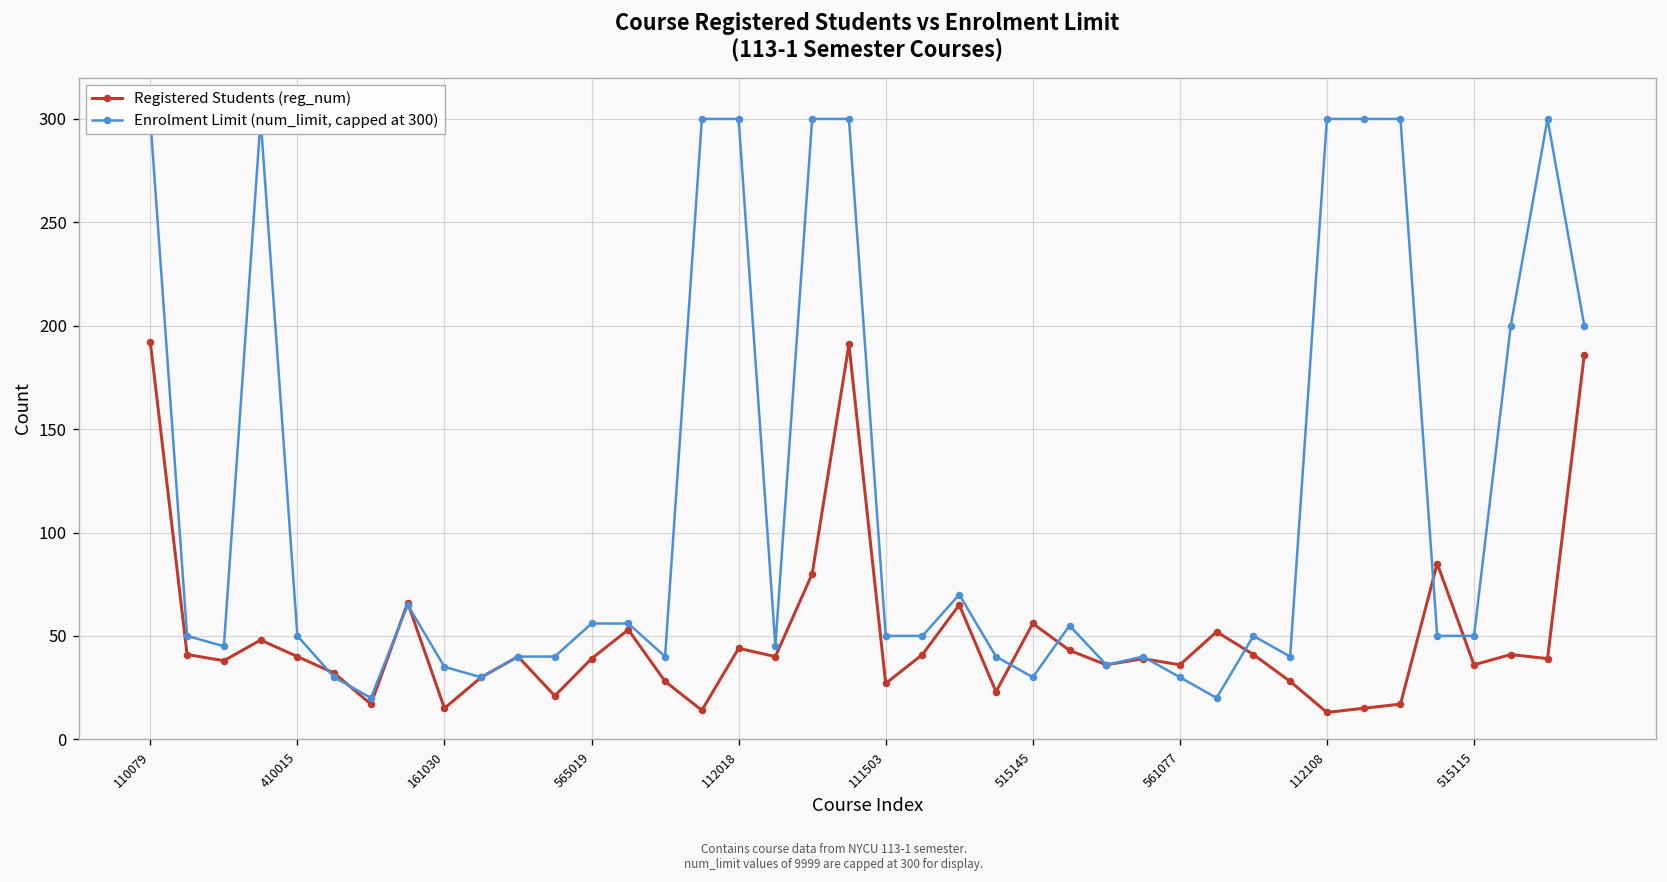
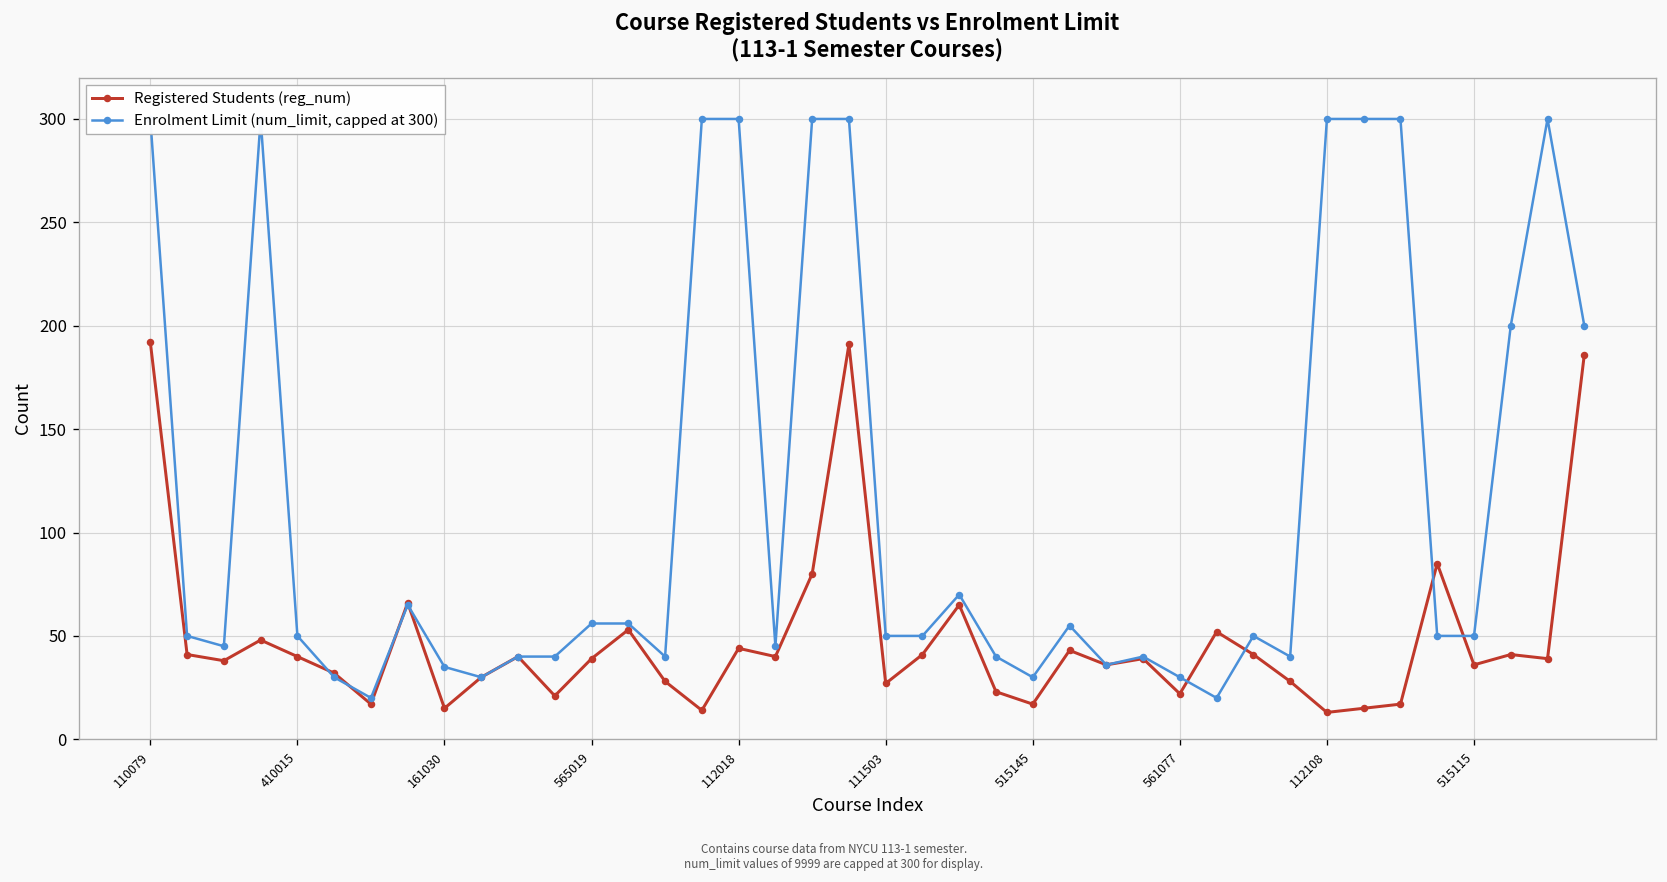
  {
    "Registered Students (reg_num)": {
      "110079": 192,
      "410015": 40,
      "161030": 15,
      "565019": 39,
      "112018": 44,
      "111503": 27,
-     "515145": 56,
-     "561077": 36,
+     "515145": 17,
+     "561077": 22,
      "112108": 13,
      "515115": 36
    },
    "Enrolment Limit (num_limit, capped at 300)": {
      "410015": 50,
      "161030": 35,
      "565019": 56,
      "112018": 300,
      "111503": 50,
      "515145": 30,
      "561077": 30,
      "112108": 300,
      "515115": 50
    }
  }
